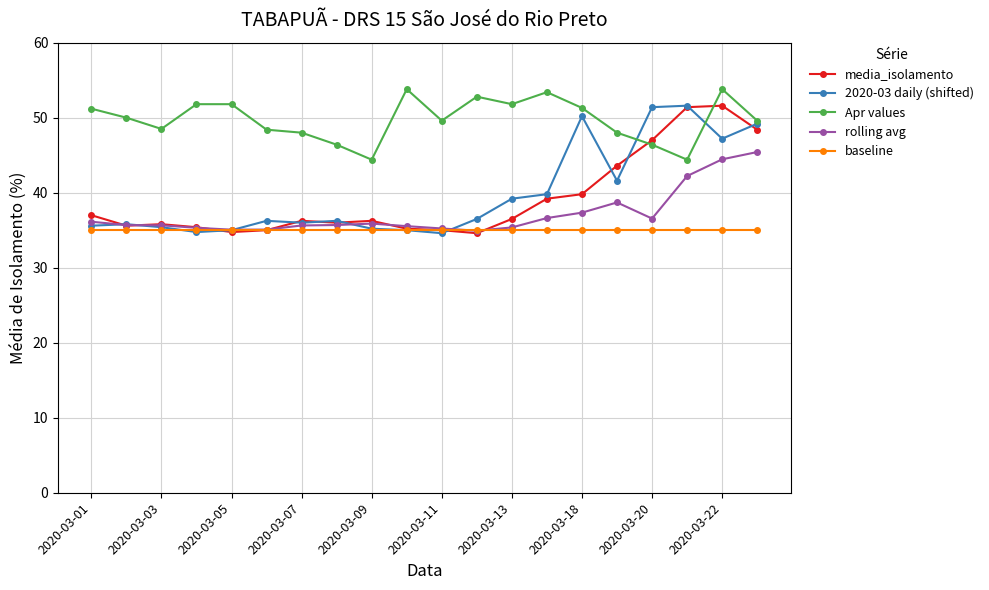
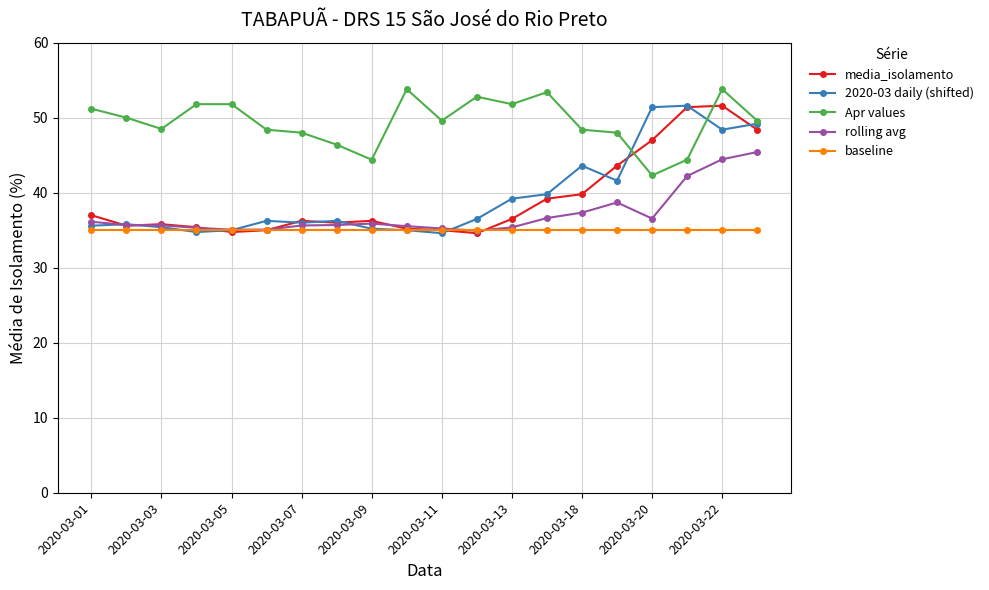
  {
    "media_isolamento": {
      "2020-03-01": 37,
      "2020-03-09": 36,
      "2020-03-13": 37,
      "2020-03-18": 40,
      "2020-03-20": 47,
      "2020-03-22": 52
    },
    "2020-03 daily (shifted)": {
      "2020-03-01": 36,
      "2020-03-11": 35,
      "2020-03-13": 39,
-     "2020-03-18": 50,
+     "2020-03-18": 44,
      "2020-03-20": 51,
-     "2020-03-22": 47
+     "2020-03-22": 48
    },
    "Apr values": {
      "2020-03-01": 51,
      "2020-03-03": 49,
      "2020-03-05": 52,
      "2020-03-07": 48,
      "2020-03-09": 44,
      "2020-03-11": 50,
      "2020-03-13": 52,
-     "2020-03-18": 51,
-     "2020-03-20": 46,
+     "2020-03-18": 48,
+     "2020-03-20": 42,
      "2020-03-22": 54
    },
    "rolling avg": {
      "2020-03-01": 36,
      "2020-03-07": 36,
      "2020-03-09": 36,
      "2020-03-13": 35,
      "2020-03-18": 37,
      "2020-03-20": 37,
      "2020-03-22": 44
    },
    "baseline": {
      "2020-03-01": 35,
      "2020-03-03": 35,
      "2020-03-07": 35,
      "2020-03-13": 35,
      "2020-03-18": 35,
      "2020-03-20": 35,
      "2020-03-22": 35
    }
  }
